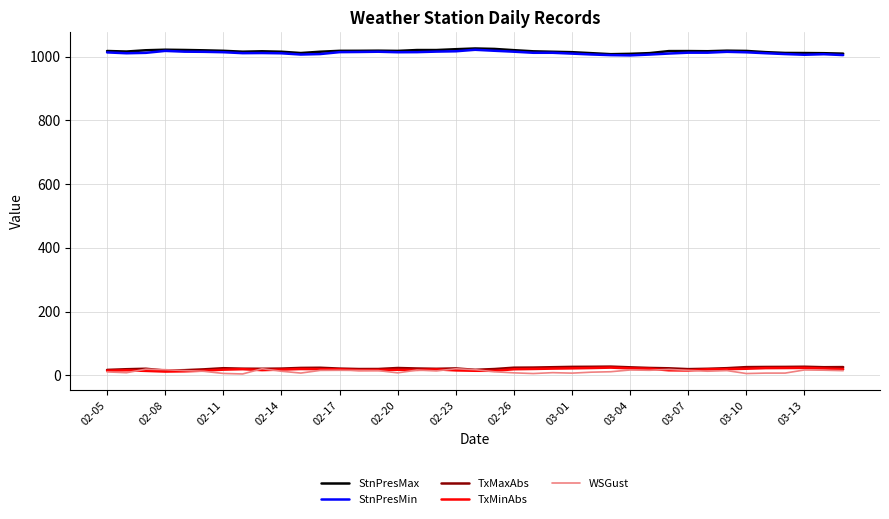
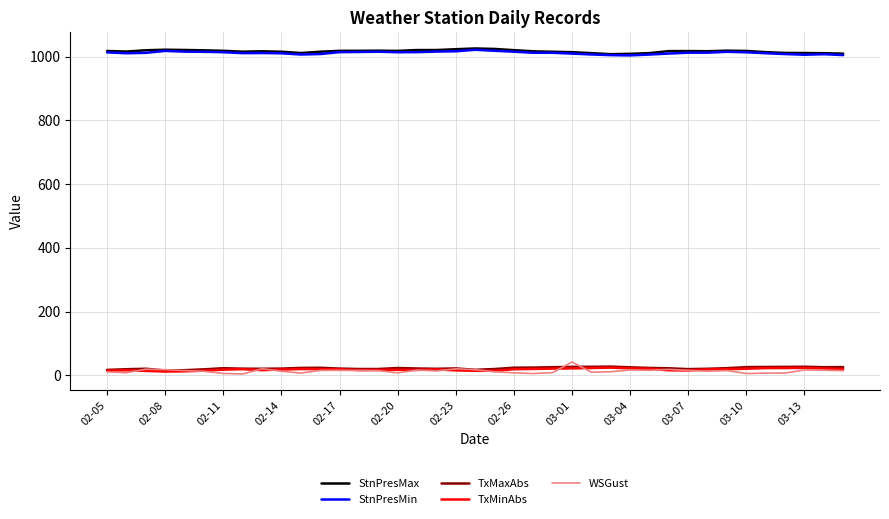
  {
    "WSGust": {
      "02-11": 10,
      "02-20": 10,
      "02-26": 10,
-     "03-01": 10,
+     "03-01": 40,
      "03-10": 10
    }
  }
